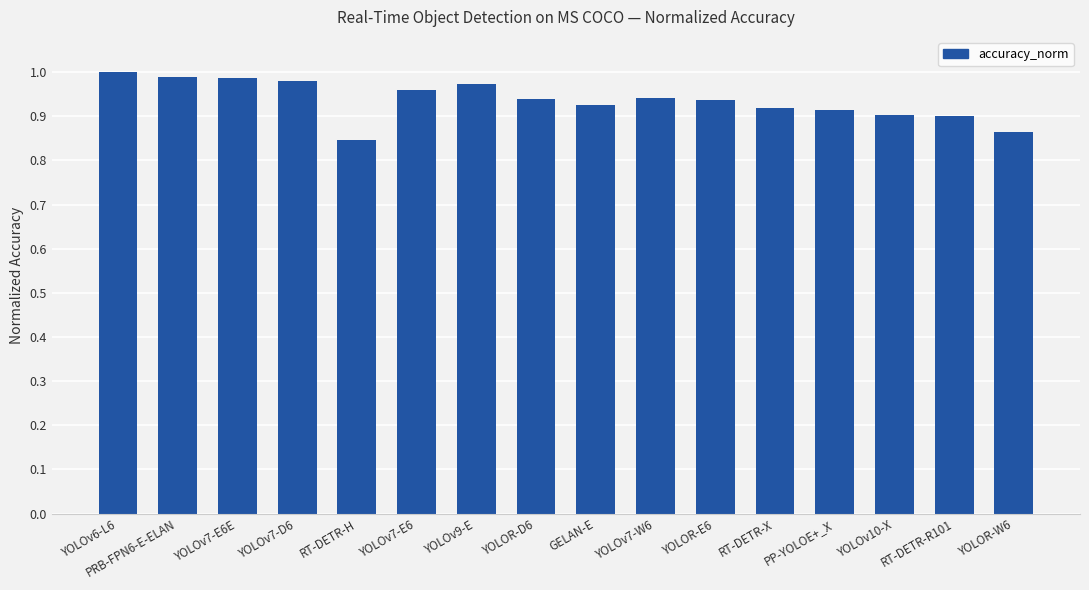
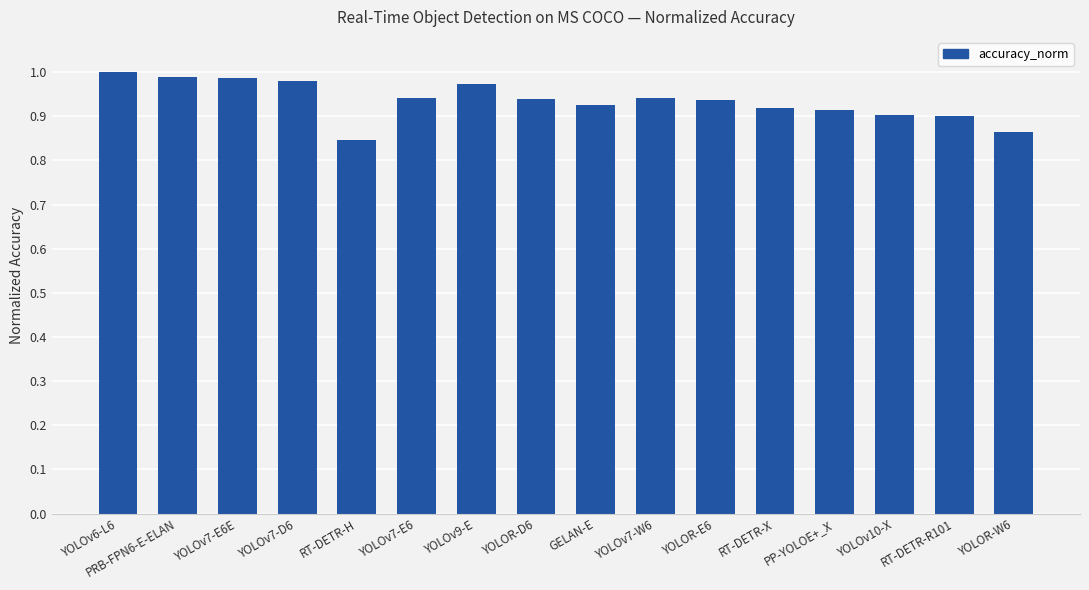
  {
    "YOLOv6-L6": 1.00,
    "PRB-FPN6-E-ELAN": 0.99,
    "YOLOv7-E6E": 0.99,
    "YOLOv7-D6": 0.98,
    "RT-DETR-H": 0.85,
-   "YOLOv7-E6": 0.96,
+   "YOLOv7-E6": 0.94,
    "YOLOv9-E": 0.97,
    "YOLOR-D6": 0.94,
    "GELAN-E": 0.92,
    "YOLOv7-W6": 0.94,
    "YOLOR-E6": 0.94,
    "RT-DETR-X": 0.92,
    "PP-YOLOE+_X": 0.91,
    "YOLOv10-X": 0.90,
    "RT-DETR-R101": 0.90,
    "YOLOR-W6": 0.87
  }
